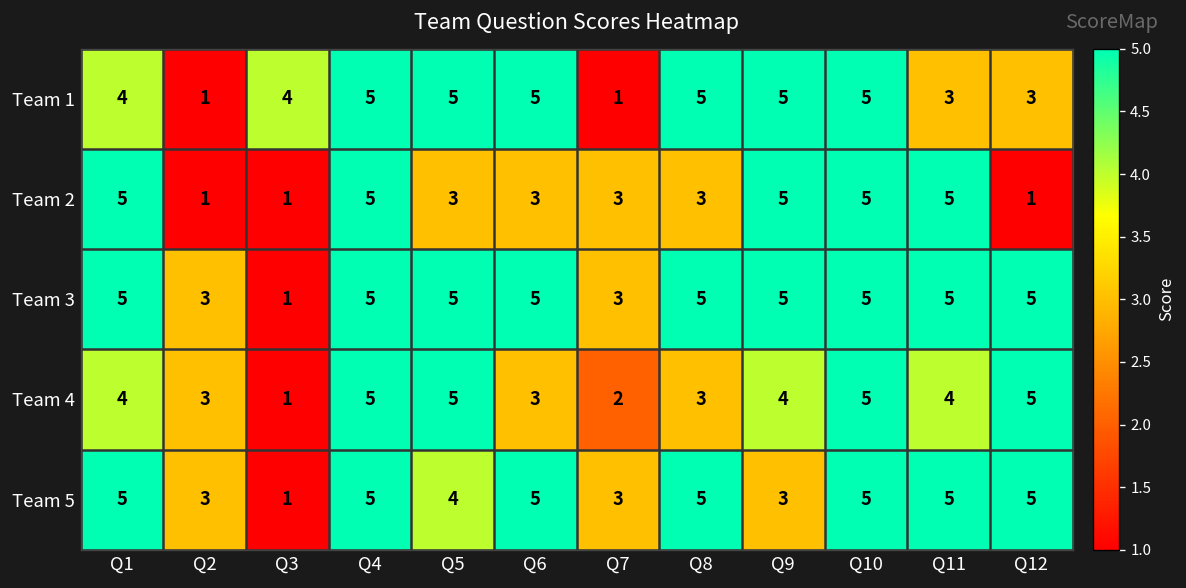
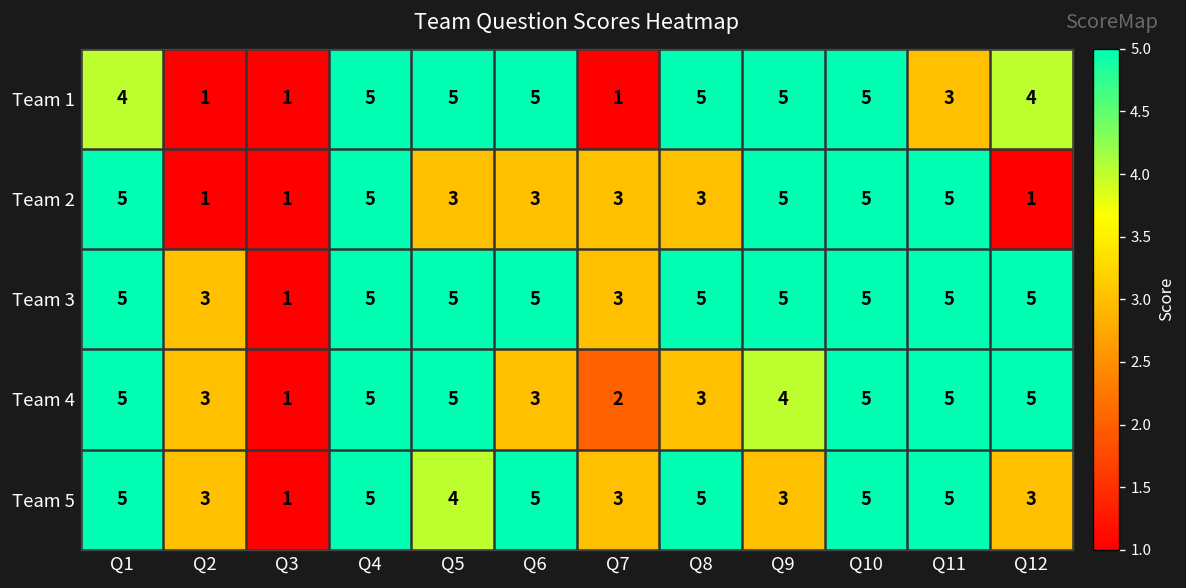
  {
    "Team 1": {
      "Q1": 4,
      "Q2": 1,
-     "Q3": 4,
+     "Q3": 1,
      "Q4": 5,
      "Q5": 5,
      "Q6": 5,
      "Q7": 1,
      "Q8": 5,
      "Q9": 5,
      "Q10": 5,
      "Q11": 3,
-     "Q12": 3
+     "Q12": 4
    },
    "Team 2": {
      "Q1": 5,
      "Q2": 1,
      "Q3": 1,
      "Q4": 5,
      "Q5": 3,
      "Q6": 3,
      "Q7": 3,
      "Q8": 3,
      "Q9": 5,
      "Q10": 5,
      "Q11": 5,
      "Q12": 1
    },
    "Team 3": {
      "Q1": 5,
      "Q2": 3,
      "Q3": 1,
      "Q4": 5,
      "Q5": 5,
      "Q6": 5,
      "Q7": 3,
      "Q8": 5,
      "Q9": 5,
      "Q10": 5,
      "Q11": 5,
      "Q12": 5
    },
    "Team 4": {
-     "Q1": 4,
+     "Q1": 5,
      "Q2": 3,
      "Q3": 1,
      "Q4": 5,
      "Q5": 5,
      "Q6": 3,
      "Q7": 2,
      "Q8": 3,
      "Q9": 4,
      "Q10": 5,
-     "Q11": 4,
+     "Q11": 5,
      "Q12": 5
    },
    "Team 5": {
      "Q1": 5,
      "Q2": 3,
      "Q3": 1,
      "Q4": 5,
      "Q5": 4,
      "Q6": 5,
      "Q7": 3,
      "Q8": 5,
      "Q9": 3,
      "Q10": 5,
      "Q11": 5,
-     "Q12": 5
+     "Q12": 3
    }
  }
